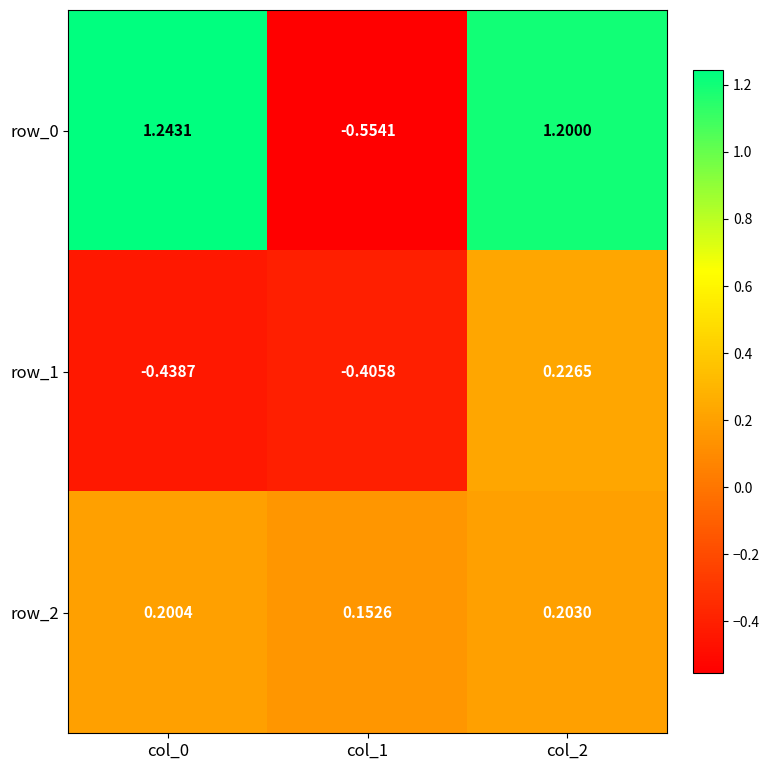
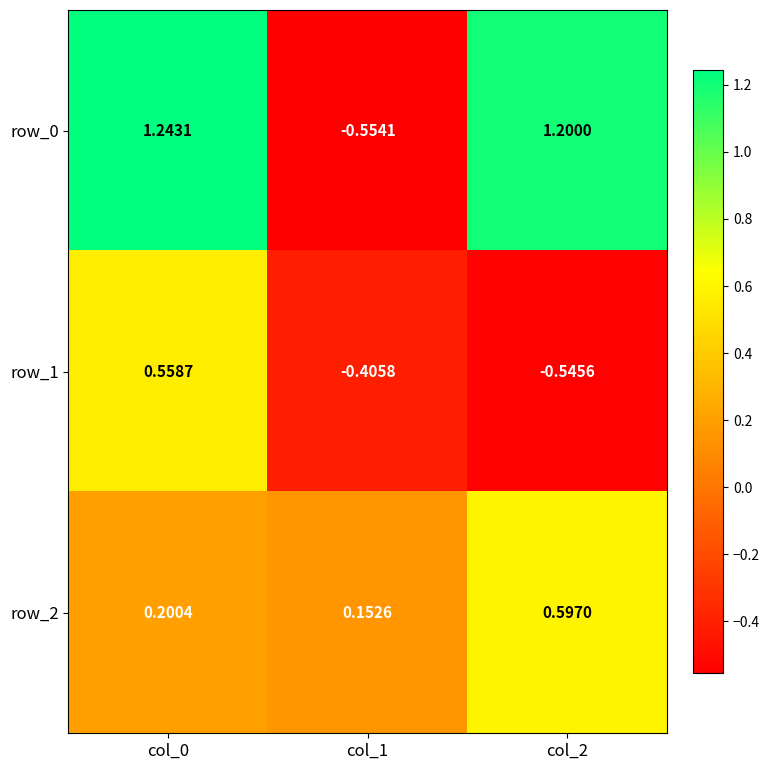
  {
    "row_0": {
      "col_0": 1.2431,
      "col_1": -0.5541,
      "col_2": 1.2000
    },
    "row_1": {
-     "col_0": -0.4387,
+     "col_0": 0.5587,
      "col_1": -0.4058,
-     "col_2": 0.2265
+     "col_2": -0.5456
    },
    "row_2": {
      "col_0": 0.2004,
      "col_1": 0.1526,
-     "col_2": 0.2030
+     "col_2": 0.5970
    }
  }
